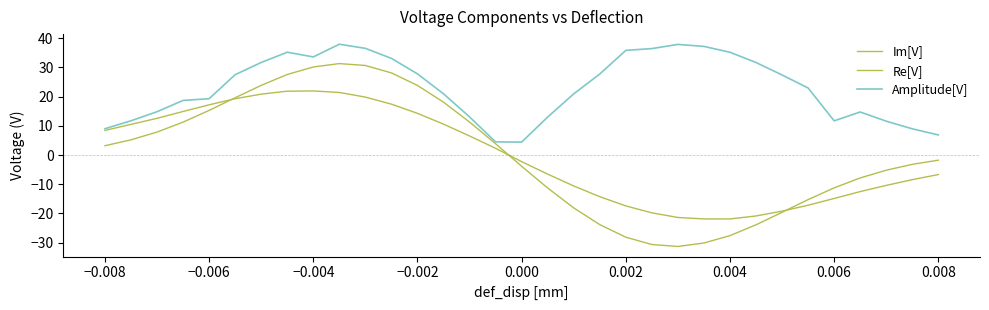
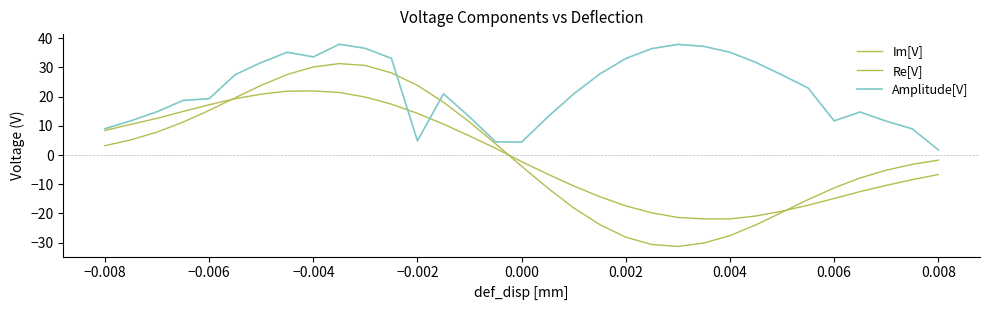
  {
    "Amplitude[V]": {
      "−0.006": 19,
      "−0.004": 34,
-     "−0.002": 28,
+     "−0.002": 5,
      "0.000": 4,
-     "0.002": 36,
+     "0.002": 33,
      "0.004": 35,
      "0.006": 12,
-     "0.008": 7
+     "0.008": 2
    }
  }
